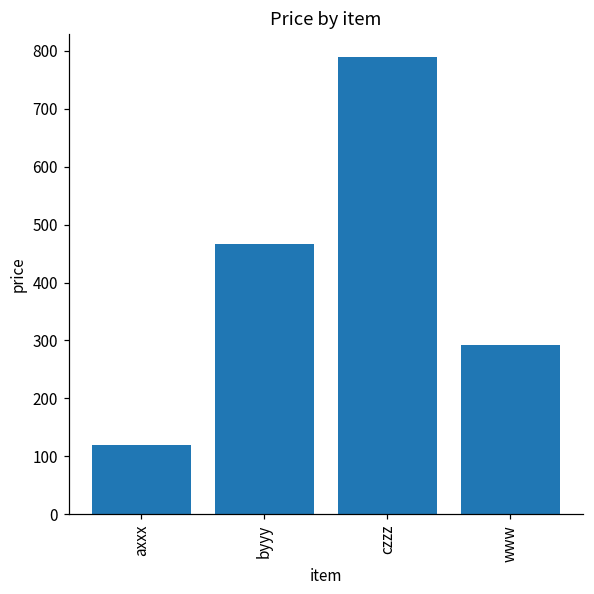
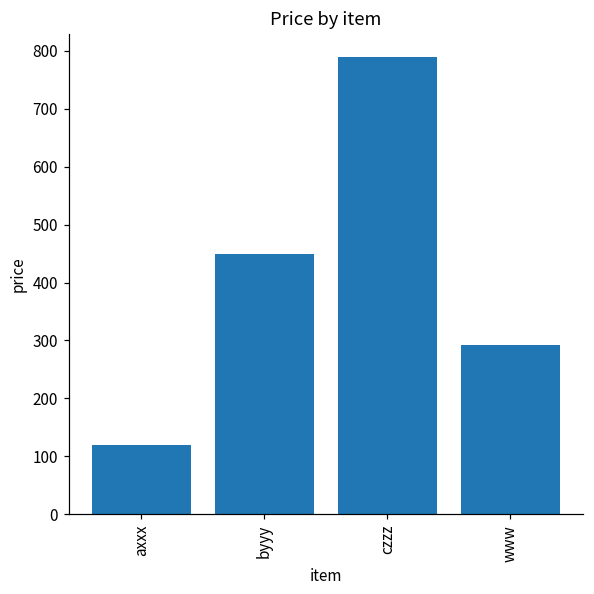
  {
    "axxx": 120,
-   "byyy": 470,
+   "byyy": 450,
    "czzz": 790,
    "www": 290
  }
